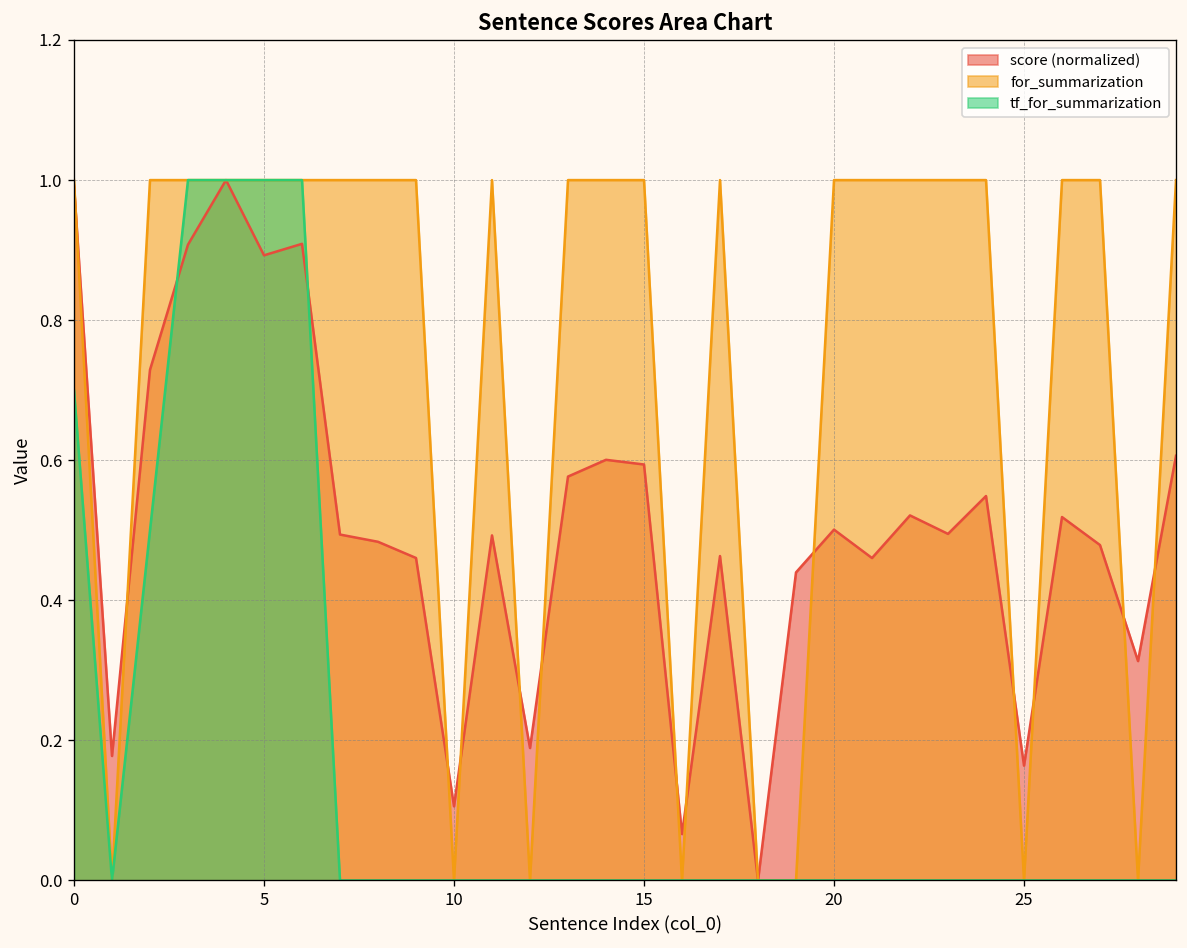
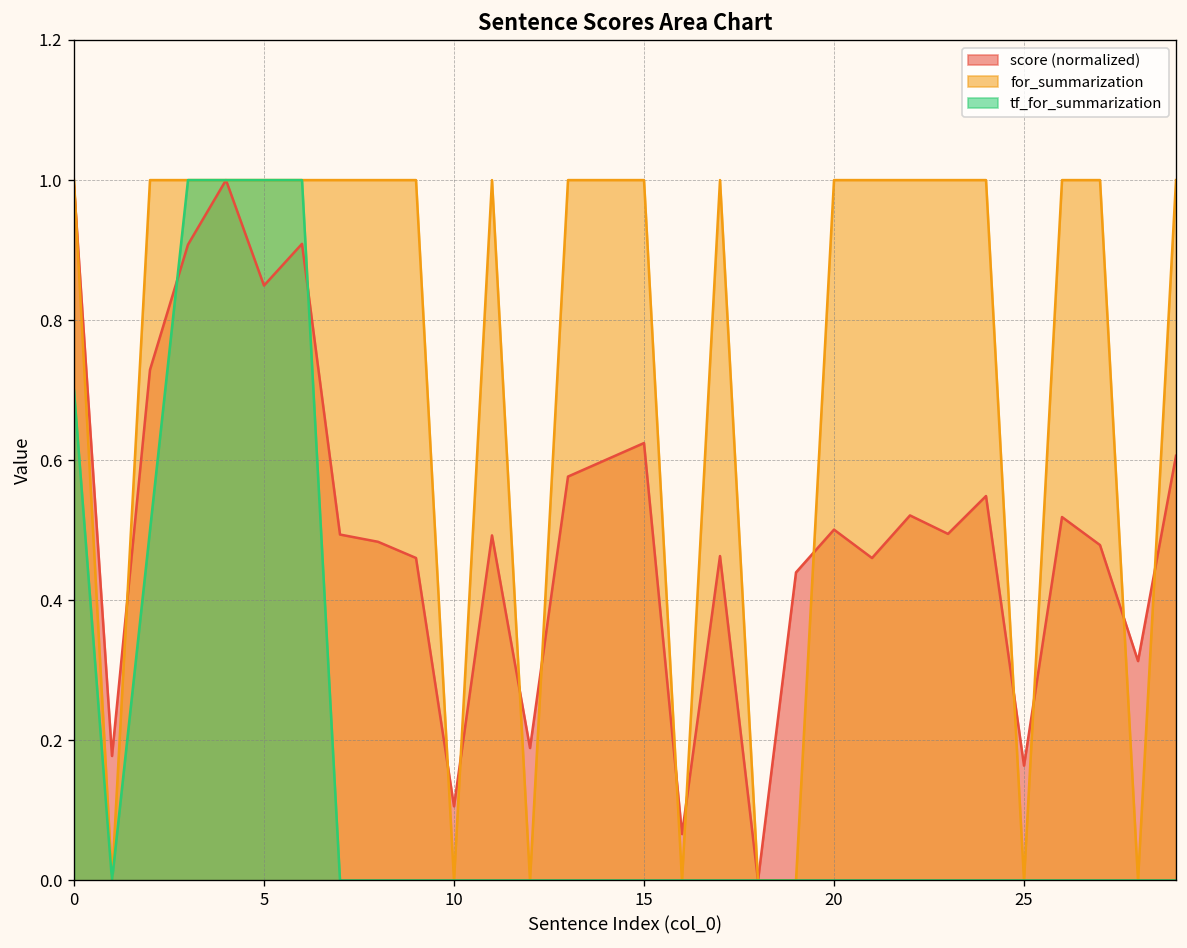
  {
    "score (normalized)": {
      "0": 0.99,
-     "5": 0.89,
+     "5": 0.85,
      "10": 0.11,
-     "15": 0.59,
+     "15": 0.62,
      "20": 0.50,
      "25": 0.16
    },
    "for_summarization": {
      "0": 1.00,
      "15": 1.00,
      "20": 1.00
    },
    "tf_for_summarization": {
      "0": 0.70,
      "15": 0.00,
      "20": 0.00
    }
  }
